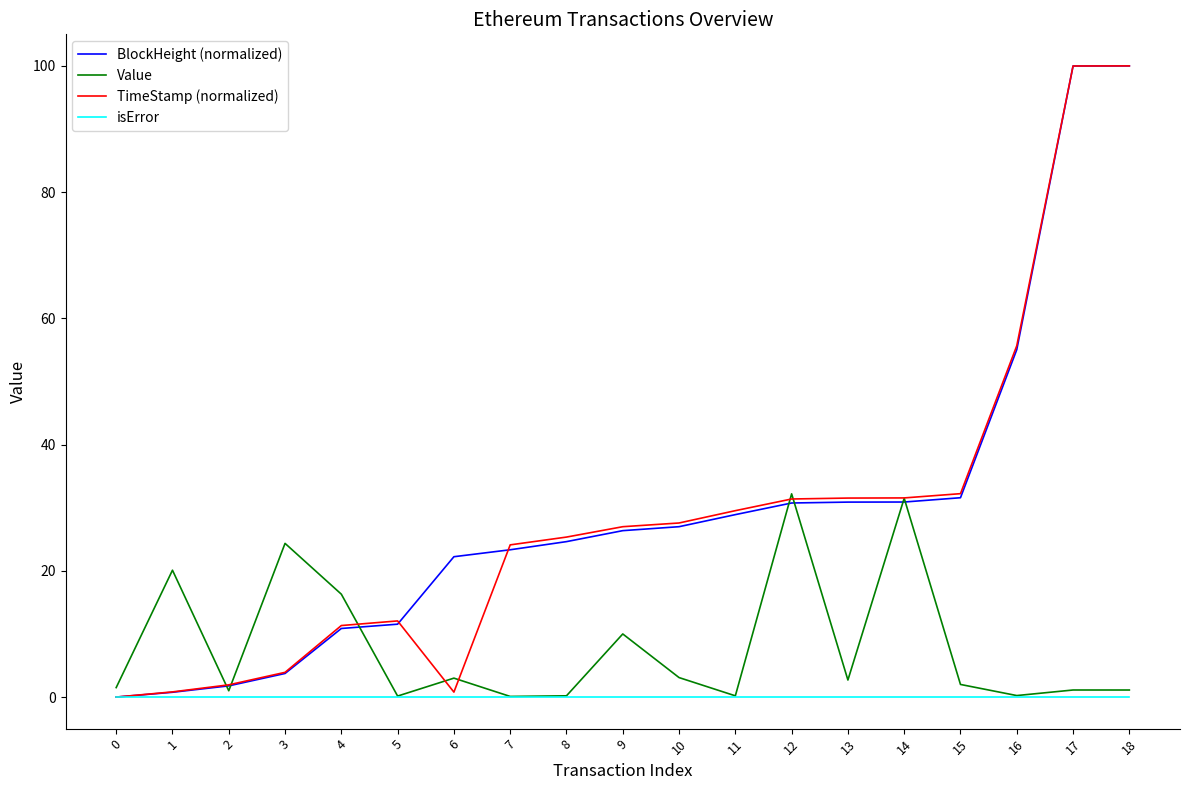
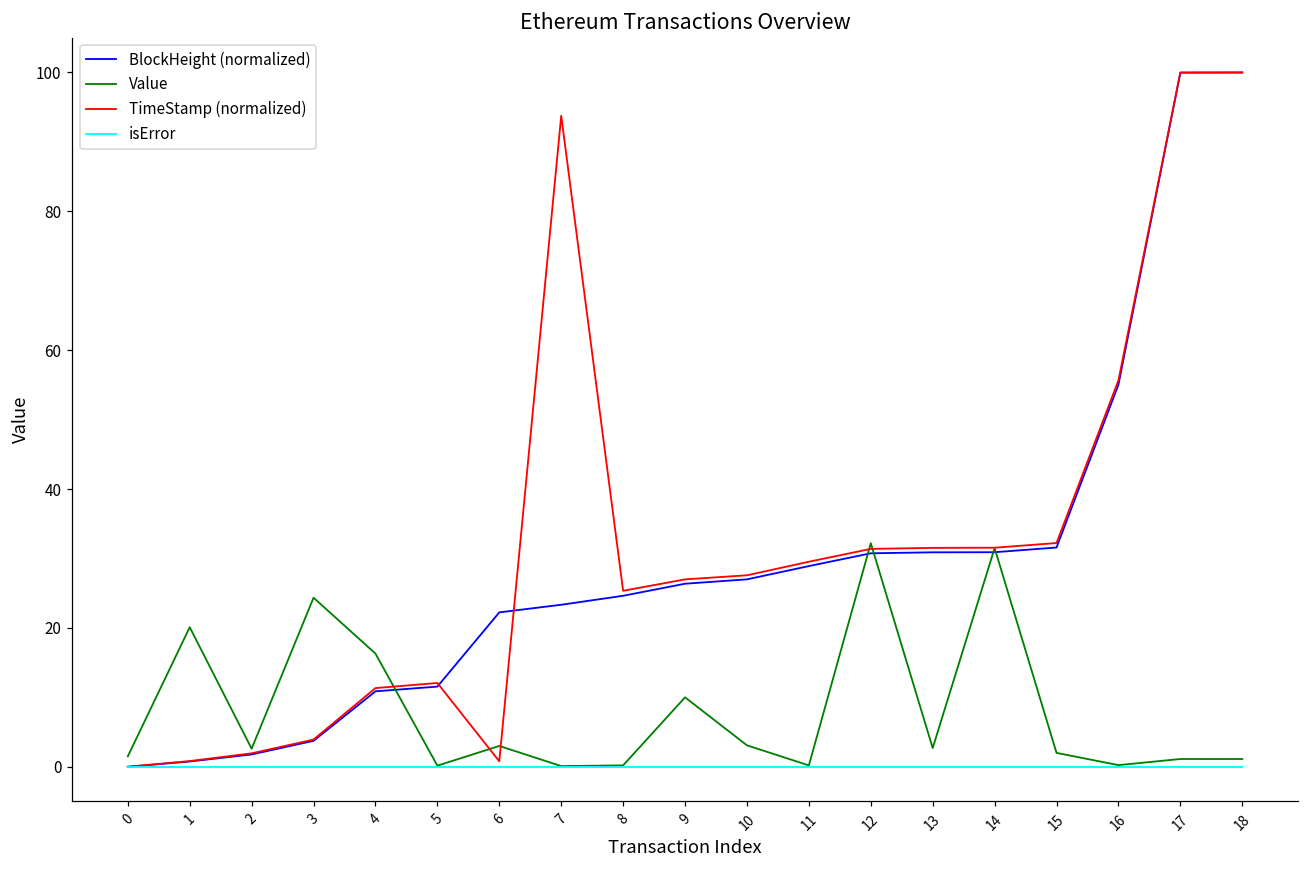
  {
    "BlockHeight (normalized)": {
      "4": 11,
      "5": 12,
      "6": 22,
      "7": 23,
      "8": 25,
      "9": 26,
      "10": 27,
      "11": 29,
      "12": 31,
      "13": 31,
      "14": 31,
      "15": 32,
      "16": 55
    },
    "Value": {
      "0": 2,
      "1": 20,
-     "2": 1,
+     "2": 3,
      "3": 24,
      "4": 16,
      "6": 3,
      "9": 10,
      "10": 3,
      "12": 32,
      "13": 3,
      "15": 2,
      "17": 1,
      "18": 1
    },
    "TimeStamp (normalized)": {
      "4": 11,
      "5": 12,
      "6": 1,
-     "7": 24,
+     "7": 94,
      "8": 25,
      "9": 27,
      "10": 28,
      "11": 30,
      "12": 31,
      "13": 32,
      "15": 32,
      "16": 56
    },
    "isError": {
      "1": 0,
      "2": 0,
      "3": 0,
      "4": 0,
      "6": 0,
      "9": 0,
      "10": 0,
      "12": 0,
      "13": 0,
      "14": 0,
      "15": 0,
      "17": 0,
      "18": 0
    }
  }
